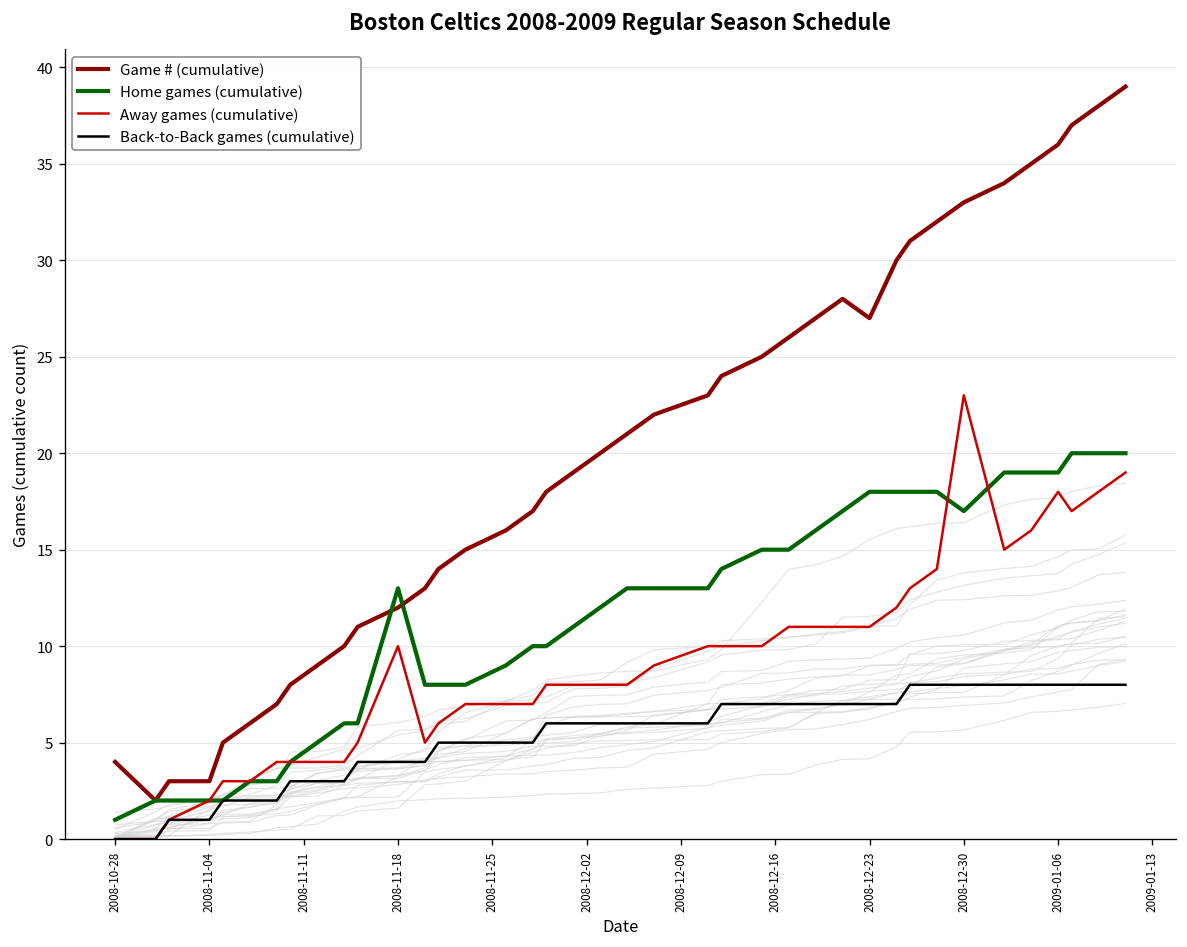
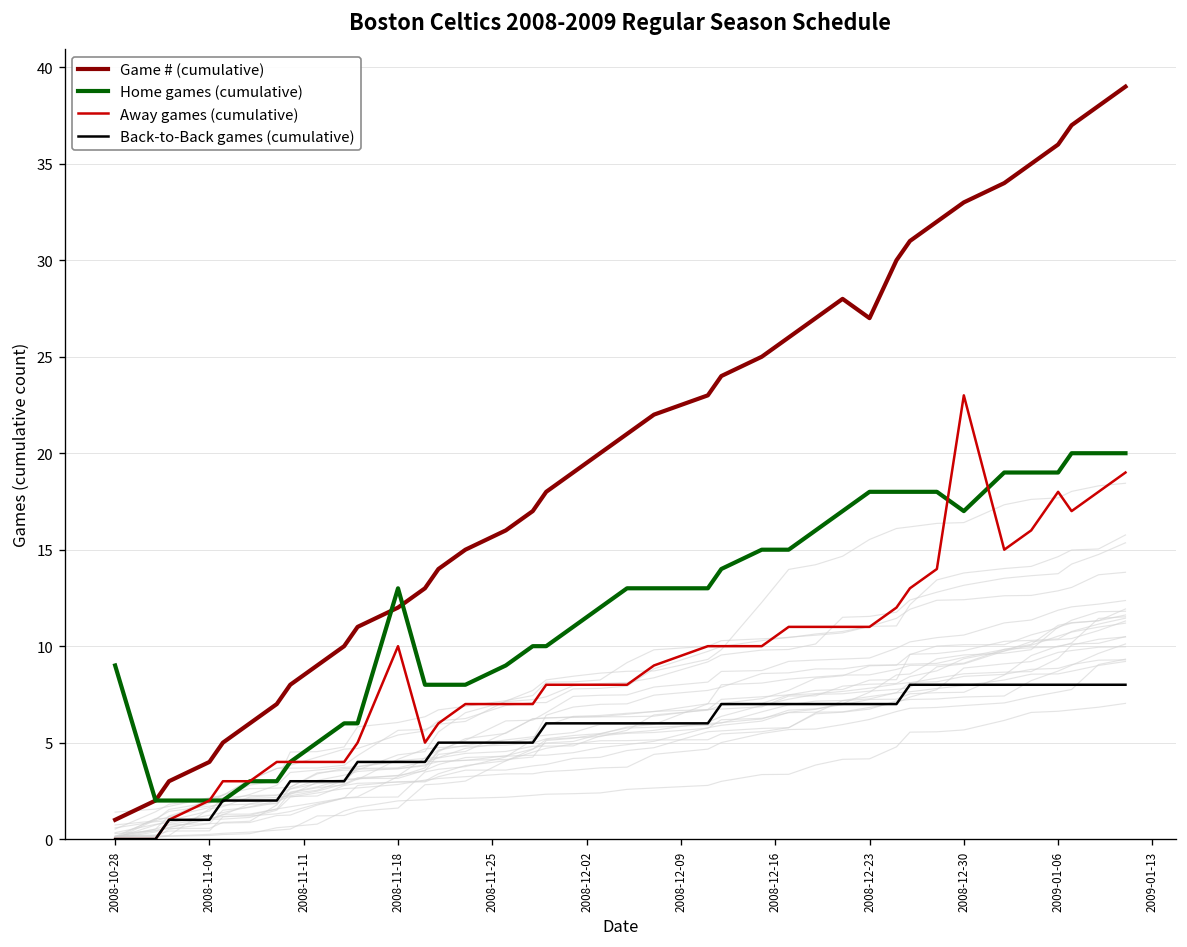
  {
    "Game # (cumulative)": {
-     "2008-10-28": 4,
-     "2008-11-04": 3,
+     "2008-10-28": 1,
+     "2008-11-04": 4,
      "2008-11-18": 12,
      "2008-12-23": 27,
      "2008-12-30": 33,
      "2009-01-06": 36
    },
    "Home games (cumulative)": {
-     "2008-10-28": 1,
+     "2008-10-28": 9,
      "2008-11-18": 13,
      "2008-12-23": 18,
      "2008-12-30": 17,
      "2009-01-06": 19
    },
    "Away games (cumulative)": {
      "2008-11-18": 10,
      "2008-12-30": 23,
      "2009-01-06": 18
    },
    "Back-to-Back games (cumulative)": {
      "2008-12-23": 7,
      "2009-01-06": 8
    }
  }
